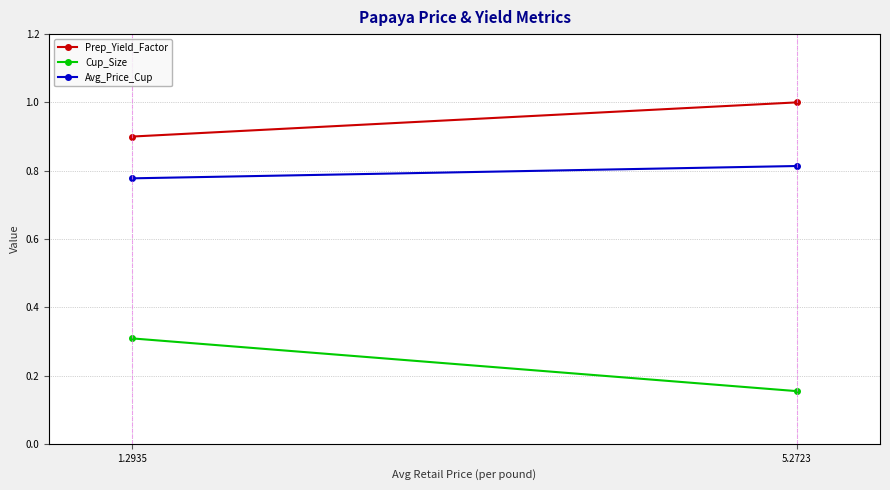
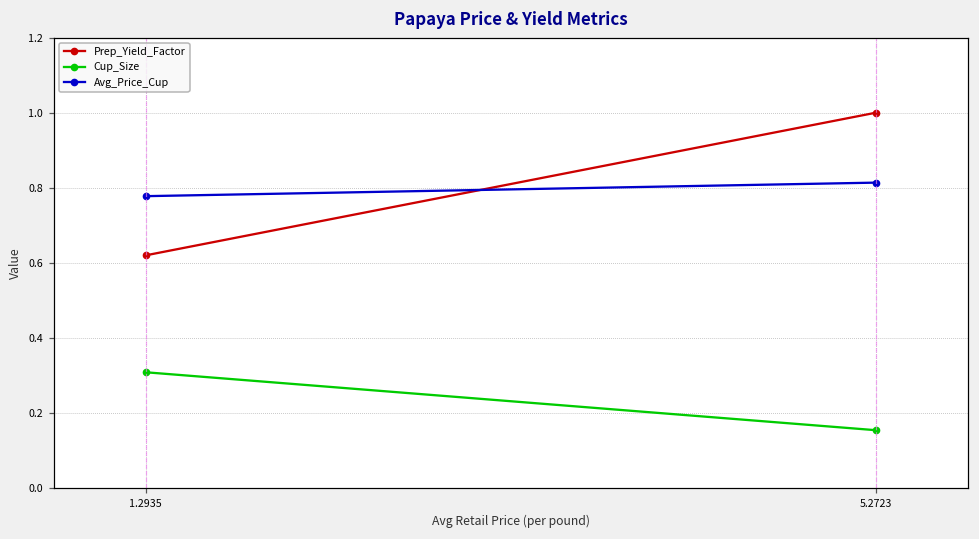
  {
    "Prep_Yield_Factor": {
-     "1.2935": 0.90,
+     "1.2935": 0.62,
      "5.2723": 1.00
    },
    "Cup_Size": {
      "1.2935": 0.31,
      "5.2723": 0.15
    },
    "Avg_Price_Cup": {
      "1.2935": 0.78,
      "5.2723": 0.81
    }
  }
